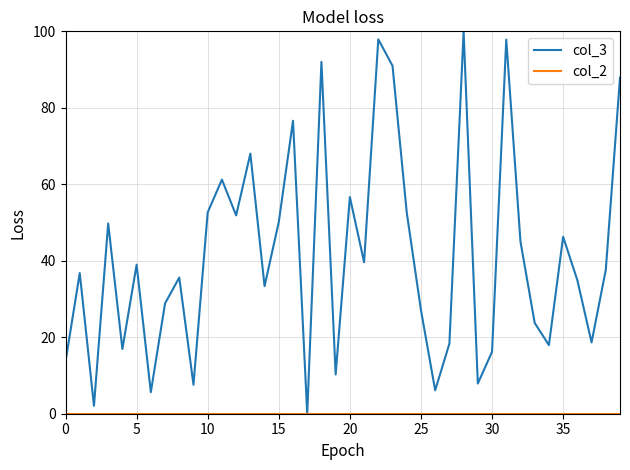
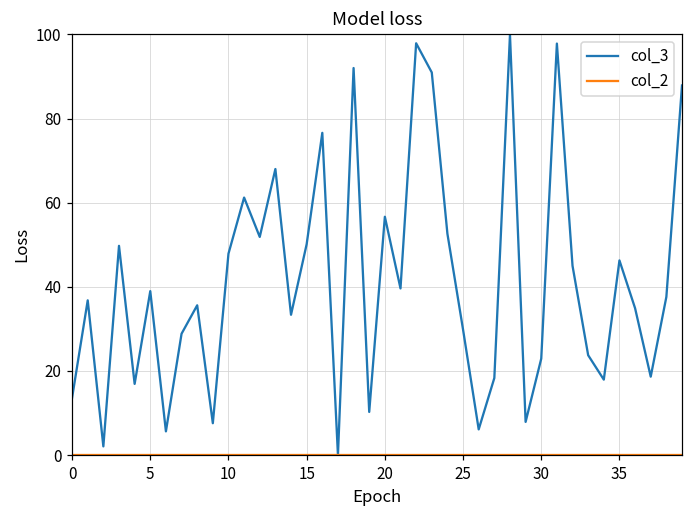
  {
    "col_3": {
      "0": 14,
      "5": 39,
-     "10": 53,
+     "10": 48,
      "15": 50,
      "20": 57,
-     "25": 27,
-     "30": 16,
+     "25": 30,
+     "30": 23,
      "35": 46
    },
    "col_2": {
      "0": 0,
      "5": 0,
      "10": 0,
      "15": 0,
      "20": 0,
      "25": 0,
      "30": 0,
      "35": 0
    }
  }
